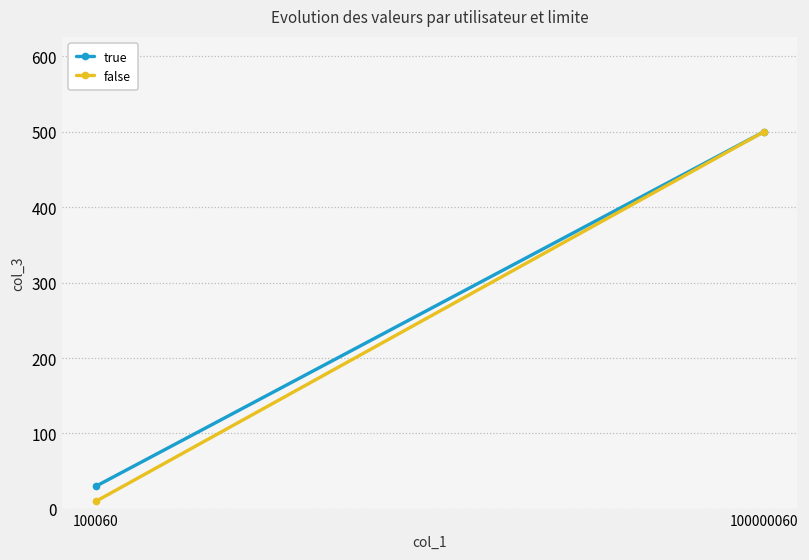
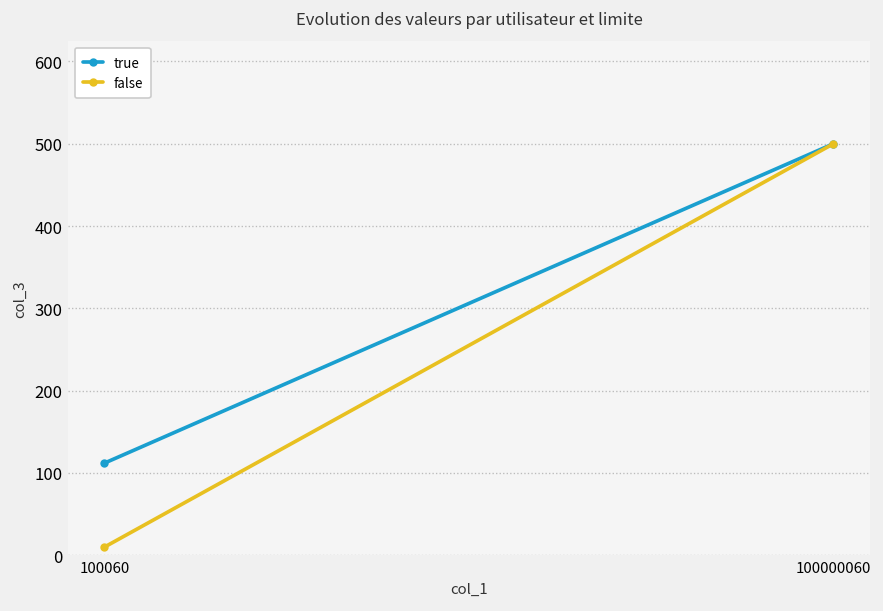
  {
    "true": {
-     "100060": 30
+     "100060": 110
    },
    "false": {
      "100060": 10
    }
  }
